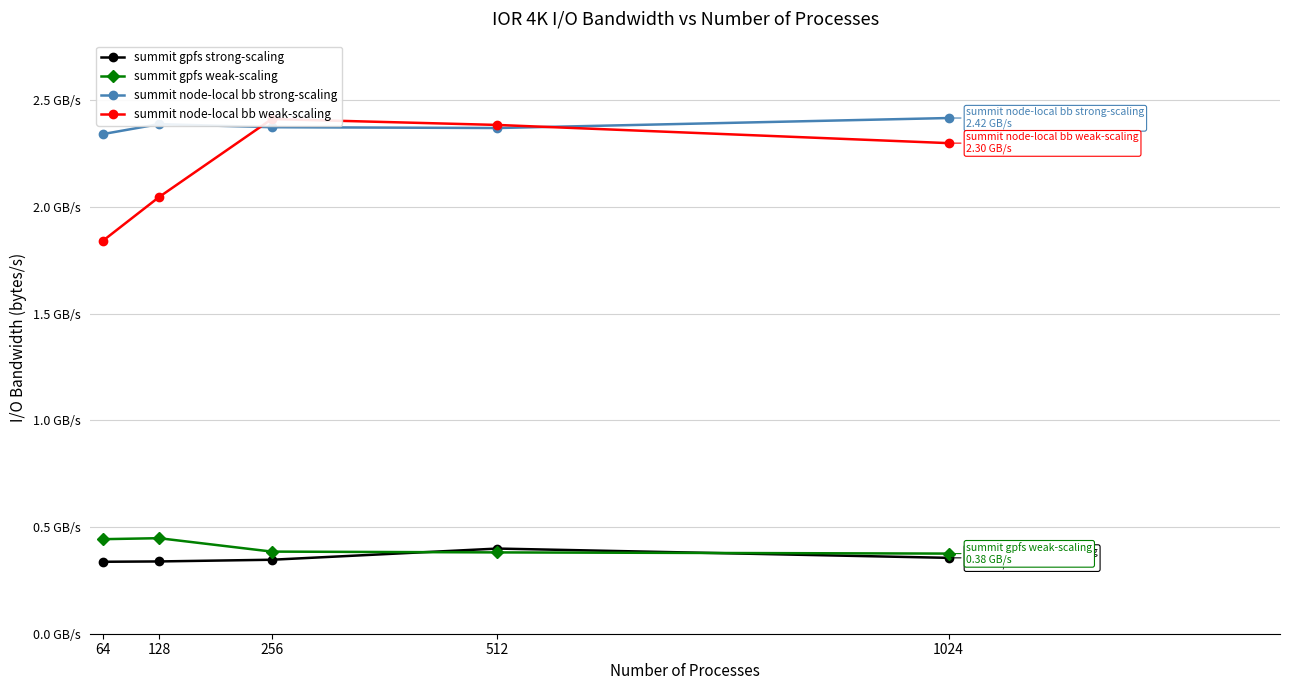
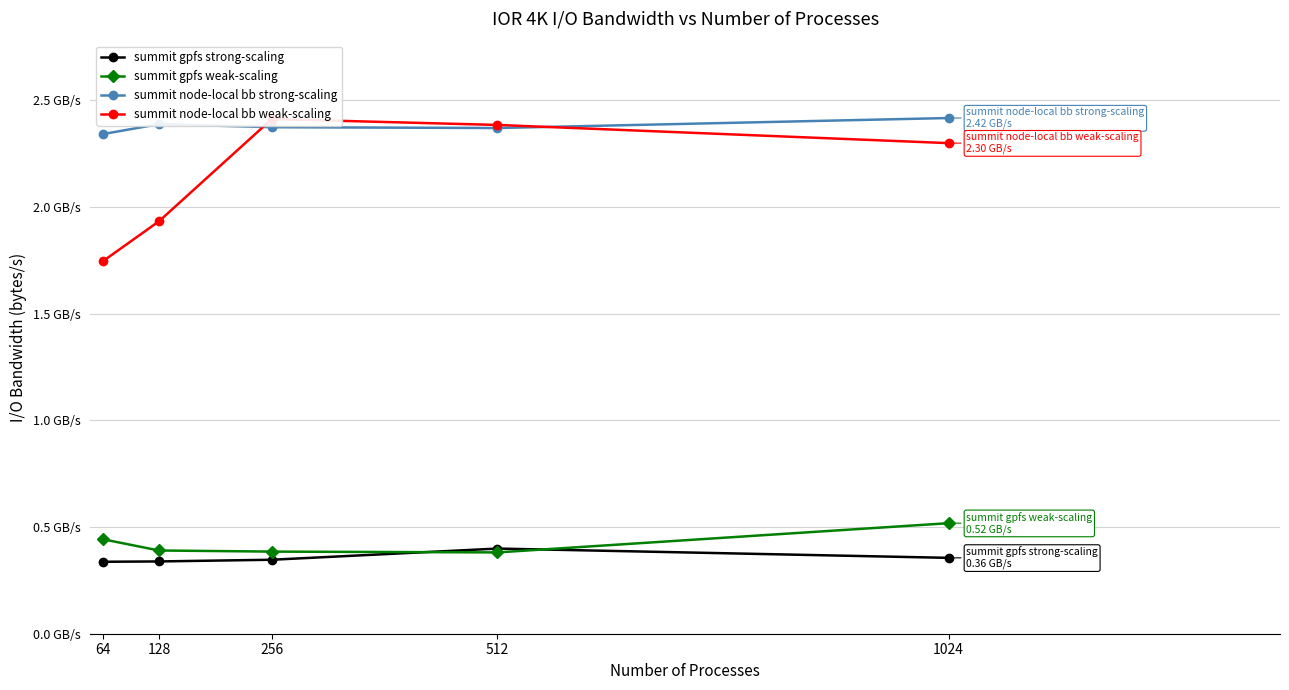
  {
    "summit gpfs strong-scaling": {
      "64": "0.34 GB/s",
      "128": "0.34 GB/s",
      "256": "0.35 GB/s",
      "512": "0.40 GB/s"
    },
    "summit gpfs weak-scaling": {
-     "128": "0.45 GB/s",
-     "1024": "0.38"
+     "128": "0.39 GB/s",
+     "1024": "0.52"
    },
    "summit node-local bb strong-scaling": {
      "64": "2.34 GB/s",
      "256": "2.37 GB/s",
      "512": "2.37 GB/s"
    },
    "summit node-local bb weak-scaling": {
-     "64": "1.84 GB/s",
-     "128": "2.05 GB/s",
+     "64": "1.74 GB/s",
+     "128": "1.93 GB/s",
      "512": "2.38 GB/s"
    }
  }
